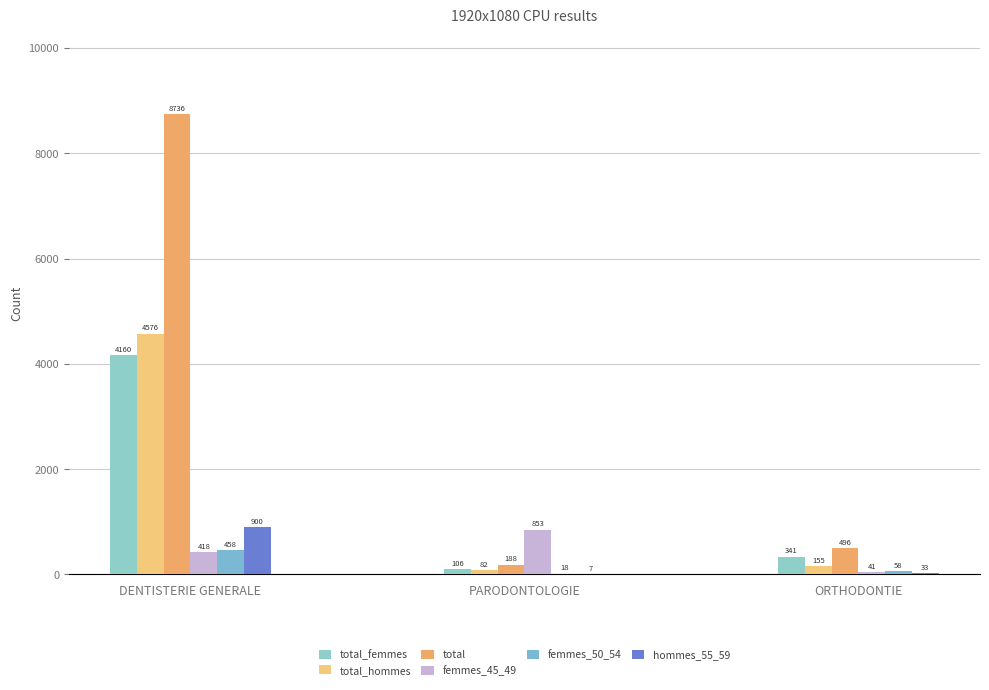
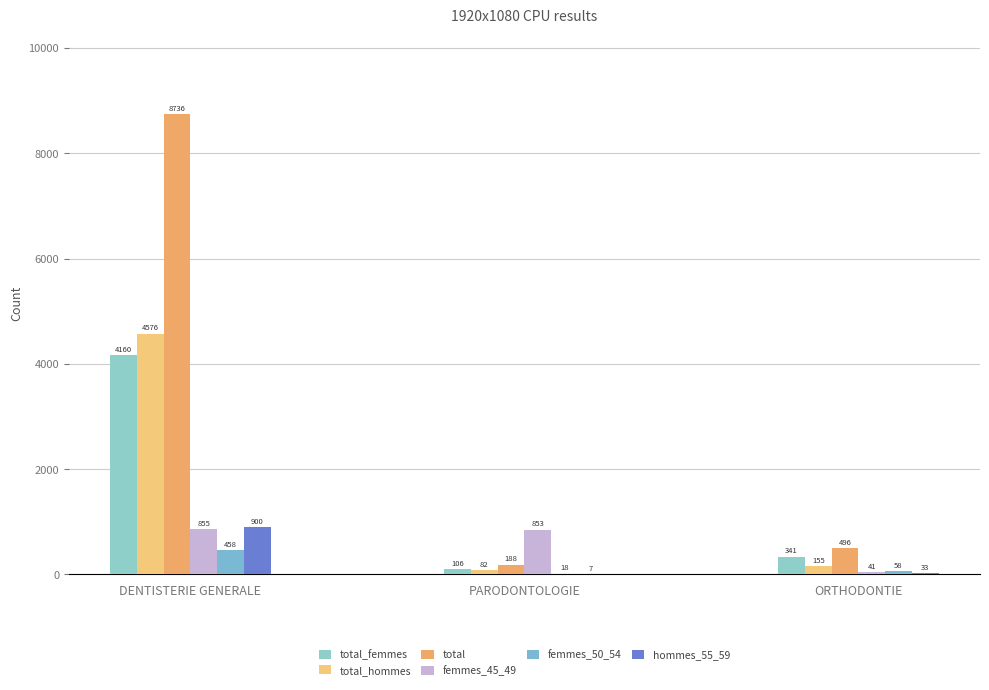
  {
    "femmes_45_49": {
-     "DENTISTERIE GENERALE": 418,
+     "DENTISTERIE GENERALE": 855,
      "PARODONTOLOGIE": 853,
      "ORTHODONTIE": 41
    }
  }
